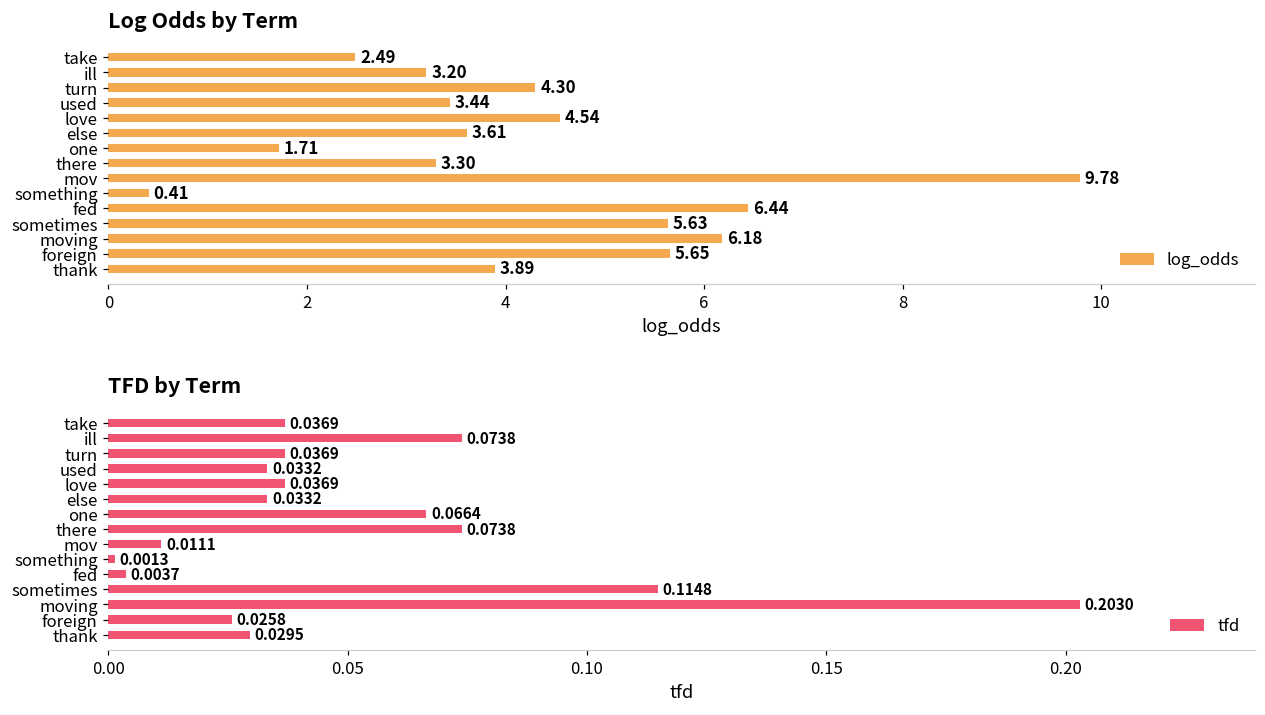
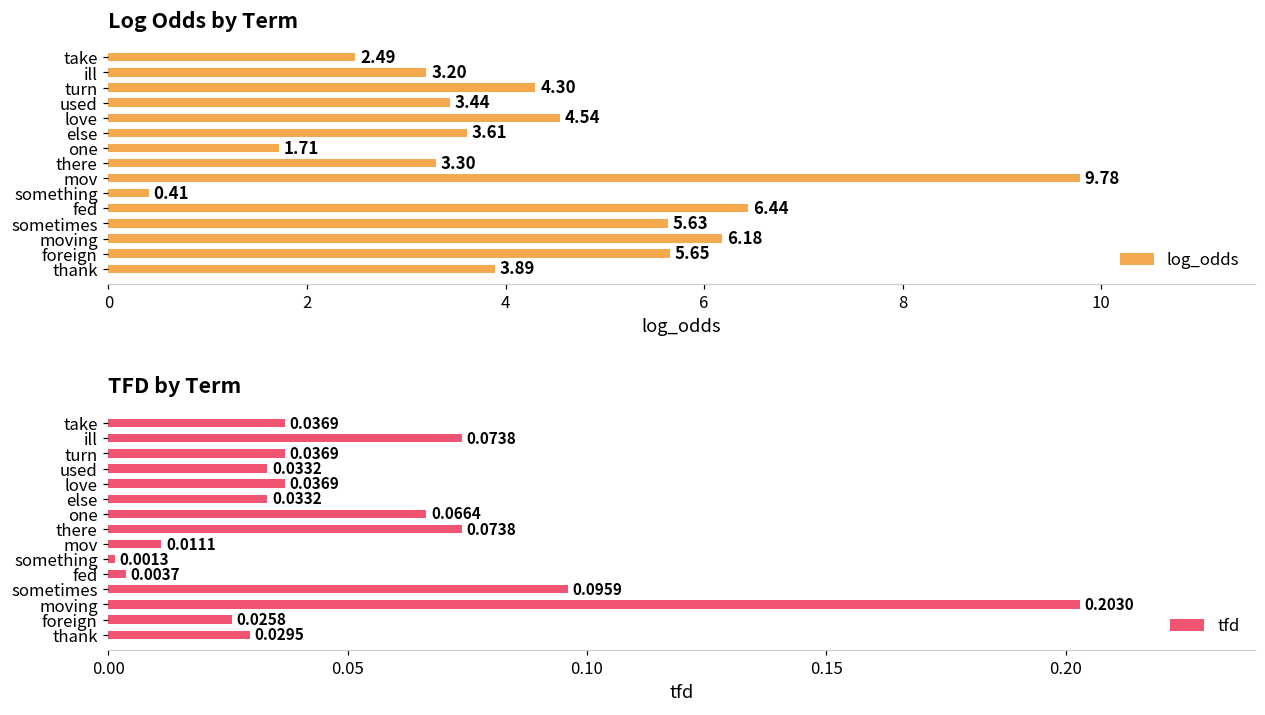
  {
    "Log Odds by Term": {
      "take": 2.49,
      "something": 0.41,
      "sometimes": 5.63
    },
    "TFD by Term": {
      "take": 0.0369,
      "something": 0.0013,
-     "sometimes": 0.1148
+     "sometimes": 0.0959
    }
  }
